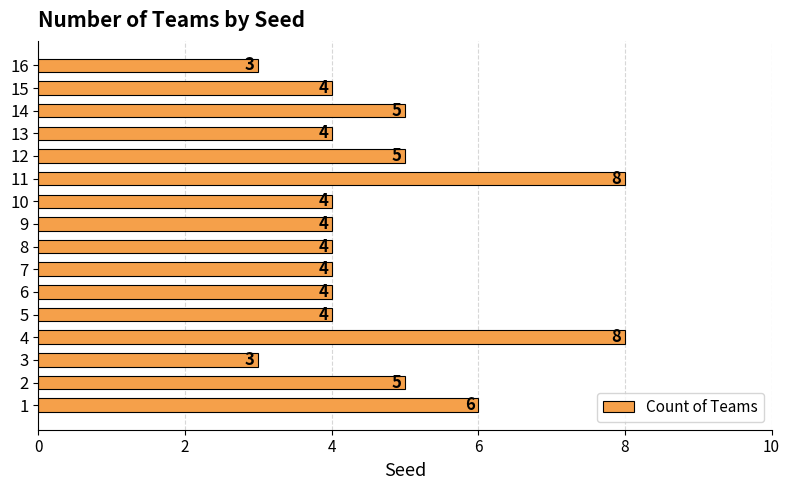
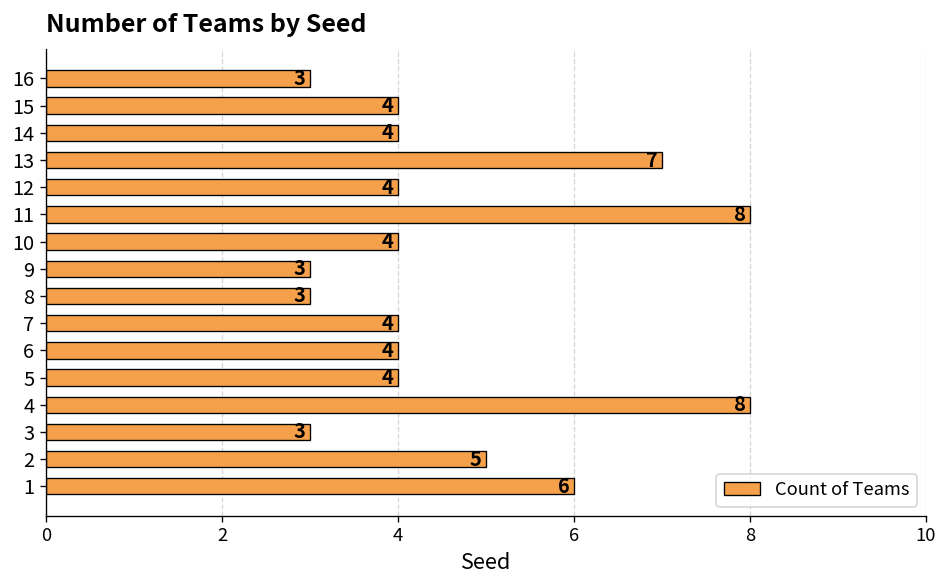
  {
    "16": 3,
    "15": 4,
-   "14": 5,
-   "13": 4,
-   "12": 5,
+   "14": 4,
+   "13": 7,
+   "12": 4,
    "11": 8,
    "10": 4,
-   "9": 4,
-   "8": 4,
+   "9": 3,
+   "8": 3,
    "7": 4,
    "6": 4,
    "5": 4,
    "4": 8,
    "3": 3,
    "2": 5,
    "1": 6
  }
